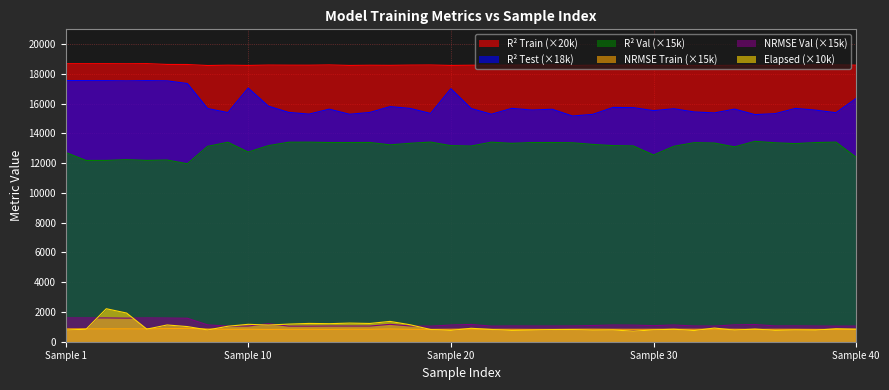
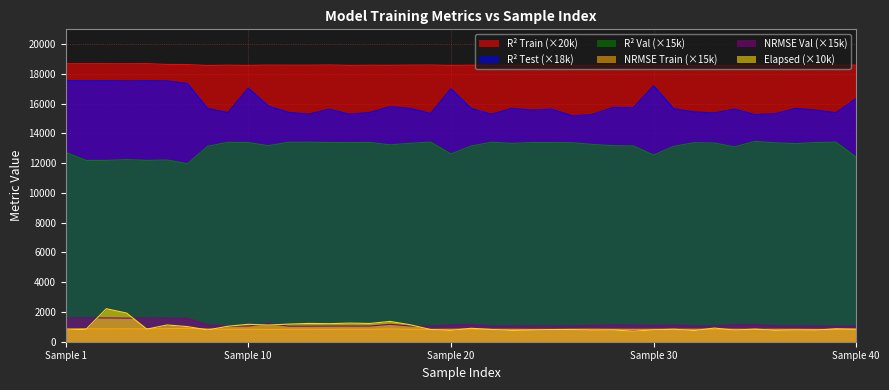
  {
    "R² Train (×20k)": {
      "Sample 1": 18700,
      "Sample 10": 18600,
      "Sample 20": 18600,
      "Sample 40": 18600
    },
    "R² Test (×18k)": {
      "Sample 1": 17600,
      "Sample 10": 17100,
      "Sample 20": 17000,
-     "Sample 30": 15500,
+     "Sample 30": 17200,
      "Sample 40": 16400
    },
    "R² Val (×15k)": {
      "Sample 1": 12700,
-     "Sample 10": 12800,
-     "Sample 20": 13200,
+     "Sample 10": 13400,
+     "Sample 20": 12600,
      "Sample 30": 12600,
      "Sample 40": 12400
    },
    "NRMSE Val (×15k)": {
      "Sample 1": 1600,
      "Sample 20": 1100,
      "Sample 30": 1100,
      "Sample 40": 1100
    }
  }
